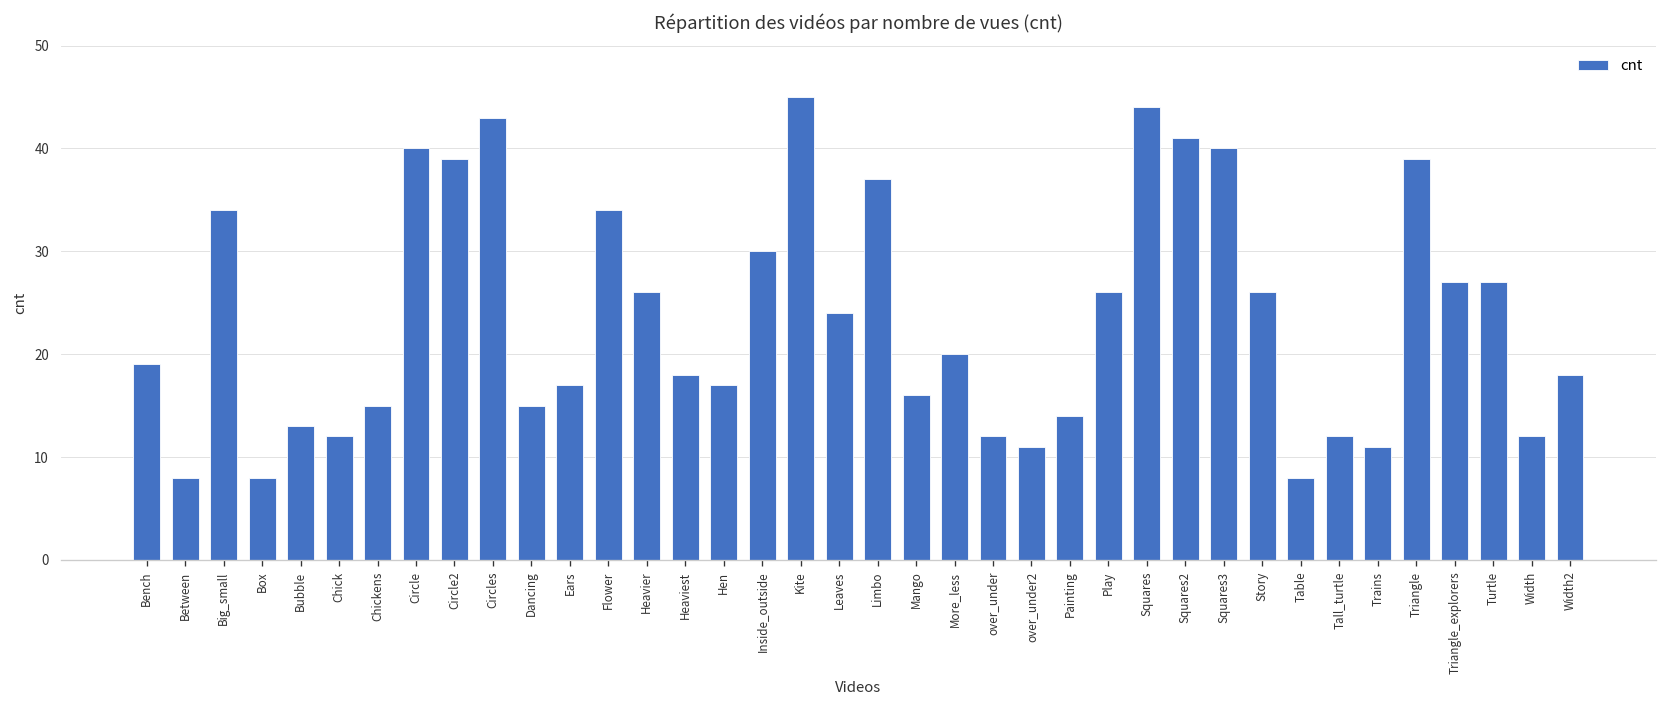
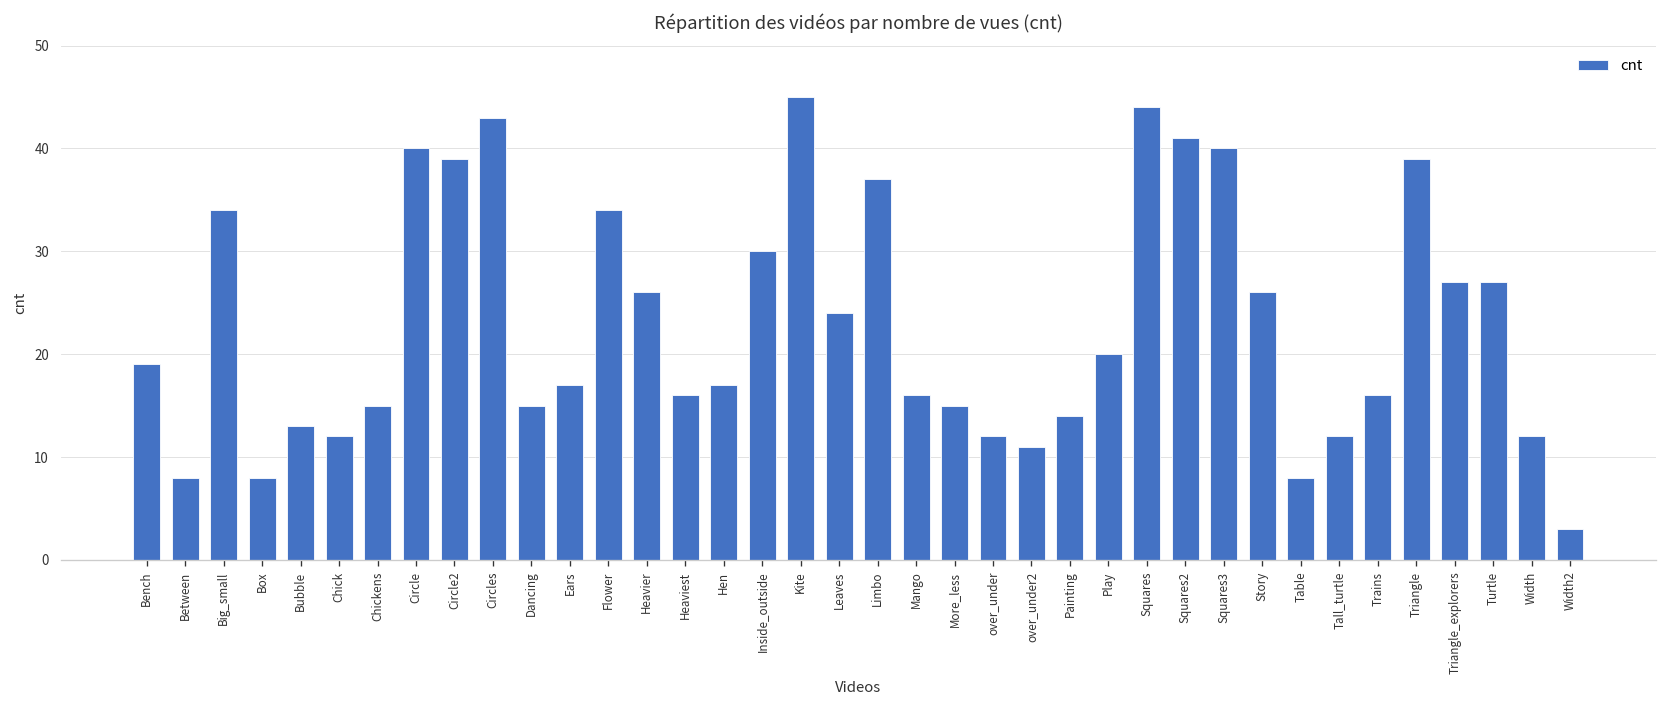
  {
    "Bench": 19,
    "Between": 8,
    "Big_small": 34,
    "Box": 8,
    "Bubble": 13,
    "Chick": 12,
    "Chickens": 15,
    "Circle": 40,
    "Circle2": 39,
    "Circles": 43,
    "Dancing": 15,
    "Ears": 17,
    "Flower": 34,
    "Heavier": 26,
-   "Heaviest": 18,
+   "Heaviest": 16,
    "Hen": 17,
    "Inside_outside": 30,
    "Kite": 45,
    "Leaves": 24,
    "Limbo": 37,
    "Mango": 16,
-   "More_less": 20,
+   "More_less": 15,
    "over_under": 12,
    "over_under2": 11,
    "Painting": 14,
-   "Play": 26,
+   "Play": 20,
    "Squares": 44,
    "Squares2": 41,
    "Squares3": 40,
    "Story": 26,
    "Table": 8,
    "Tall_turtle": 12,
-   "Trains": 11,
+   "Trains": 16,
    "Triangle": 39,
    "Triangle_explorers": 27,
    "Turtle": 27,
    "Width": 12,
-   "Width2": 18
+   "Width2": 3
  }
